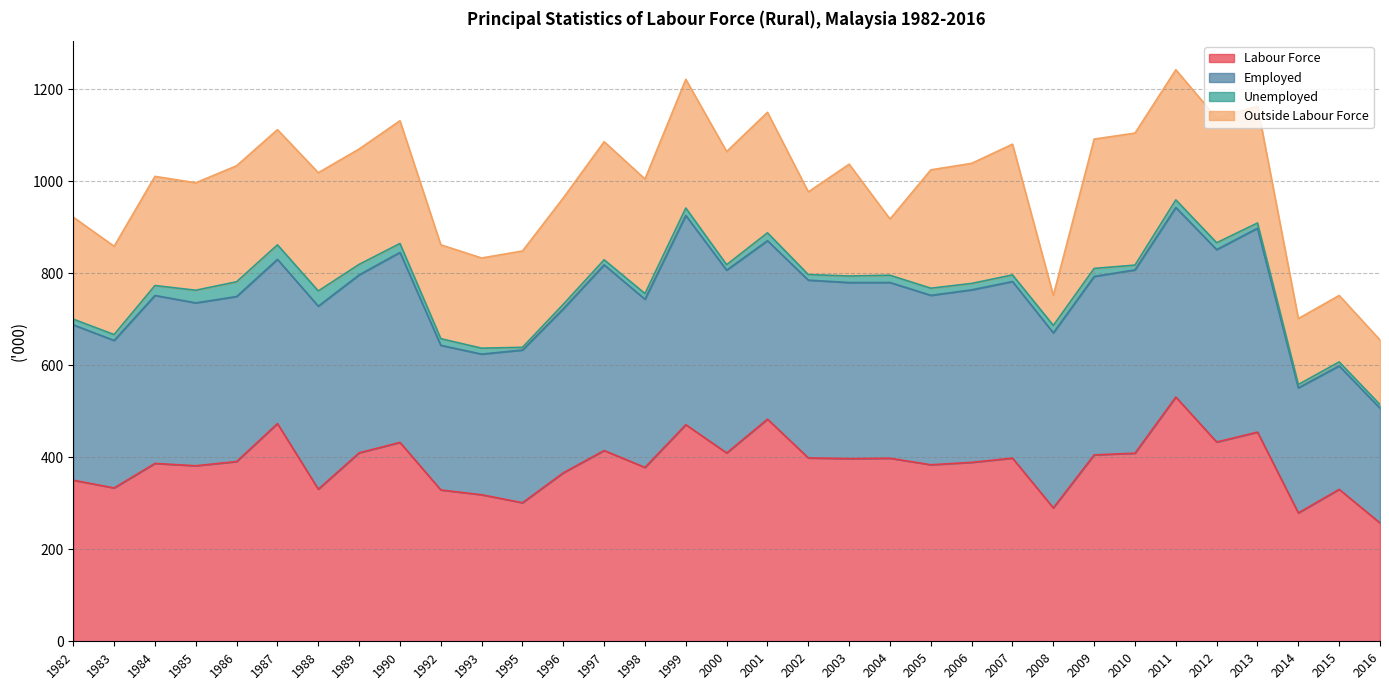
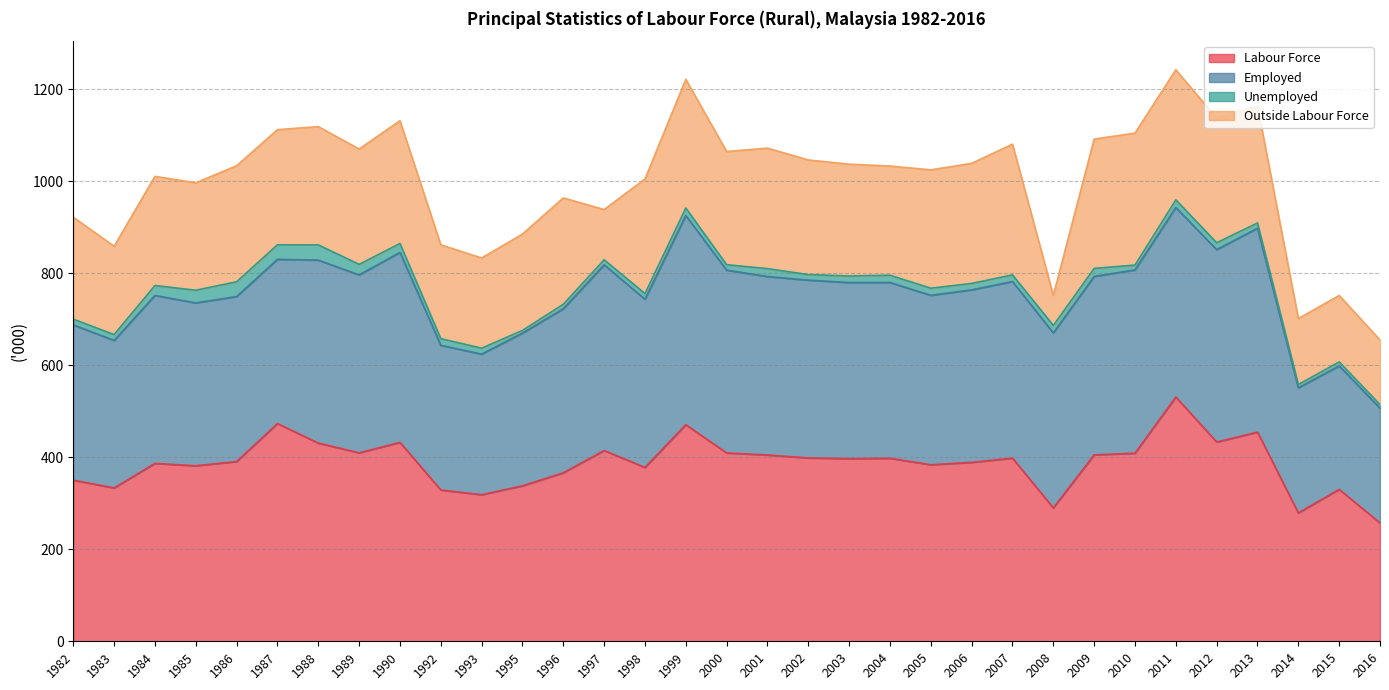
  {
    "Labour Force": {
      "1982": 350,
      "1983": 330,
      "1984": 390,
      "1985": 380,
      "1986": 390,
      "1987": 470,
-     "1988": 330,
+     "1988": 430,
      "1989": 410,
      "1990": 430,
      "1992": 330,
      "1993": 320,
-     "1995": 300,
+     "1995": 340,
      "1996": 370,
      "1997": 410,
      "1998": 380,
      "1999": 470,
      "2000": 410,
-     "2001": 480,
+     "2001": 410,
      "2002": 400,
      "2003": 400,
      "2004": 400,
      "2005": 380,
      "2006": 390,
      "2007": 400,
      "2008": 290,
      "2009": 410,
      "2010": 410,
      "2011": 530,
      "2012": 430,
      "2013": 450,
      "2014": 280,
      "2015": 330,
      "2016": 260
    },
    "Outside Labour Force": {
      "1982": 220,
      "1983": 190,
      "1984": 240,
      "1985": 230,
      "1986": 250,
      "1987": 250,
      "1988": 260,
      "1989": 250,
      "1990": 270,
      "1992": 200,
      "1993": 200,
      "1995": 210,
      "1996": 230,
-     "1997": 260,
+     "1997": 110,
      "1998": 250,
      "1999": 280,
      "2000": 250,
      "2001": 260,
-     "2002": 180,
+     "2002": 250,
      "2003": 240,
-     "2004": 120,
+     "2004": 240,
      "2005": 260,
      "2006": 260,
      "2007": 280,
      "2008": 70,
      "2009": 280,
      "2010": 290,
      "2011": 280,
      "2014": 140,
      "2015": 140,
      "2016": 140
    }
  }
